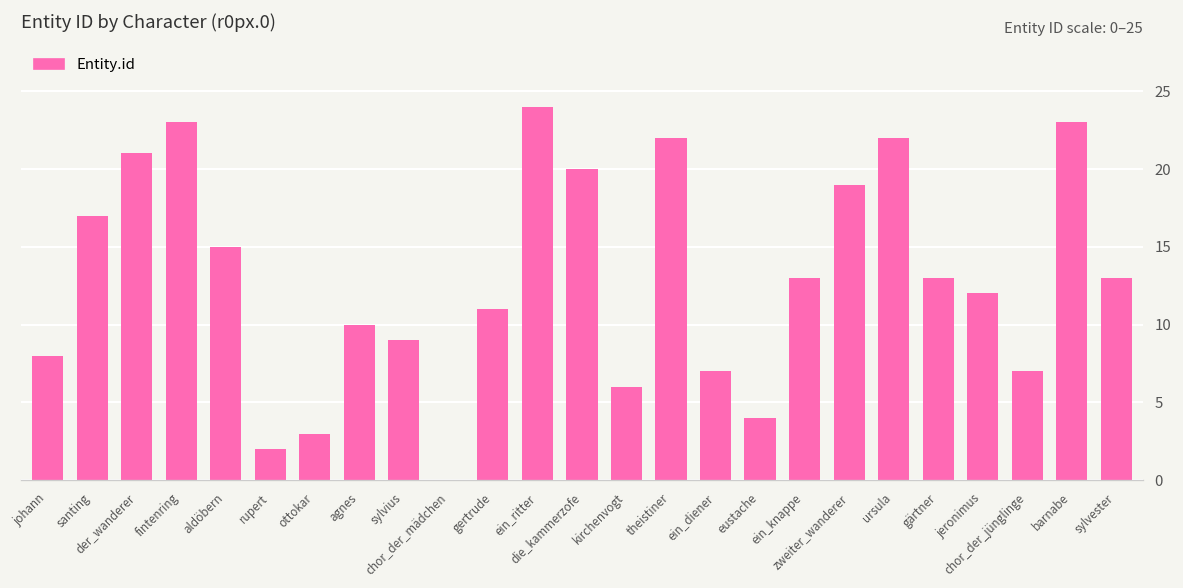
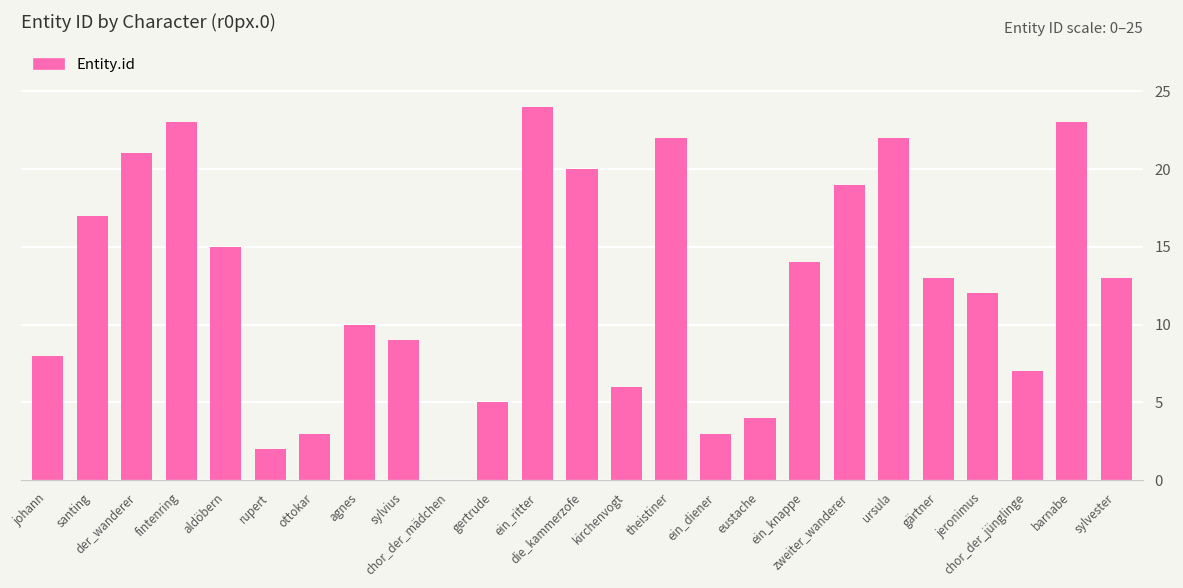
  {
    "johann": 8,
    "santing": 17,
    "der_wanderer": 21,
    "fintenring": 23,
    "aldöbern": 15,
    "rupert": 2,
    "ottokar": 3,
    "agnes": 10,
    "sylvius": 9,
    "chor_der_mädchen": 0,
-   "gertrude": 11,
+   "gertrude": 5,
    "ein_ritter": 24,
    "die_kammerzofe": 20,
    "kirchenvogt": 6,
    "theistiner": 22,
-   "ein_diener": 7,
+   "ein_diener": 3,
    "eustache": 4,
-   "ein_knappe": 13,
+   "ein_knappe": 14,
    "zweiter_wanderer": 19,
    "ursula": 22,
    "gärtner": 13,
    "jeronimus": 12,
    "chor_der_jünglinge": 7,
    "barnabe": 23,
    "sylvester": 13
  }
